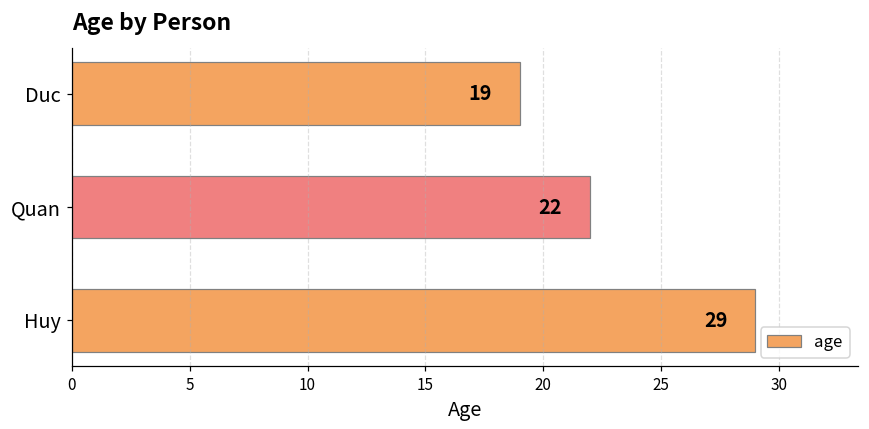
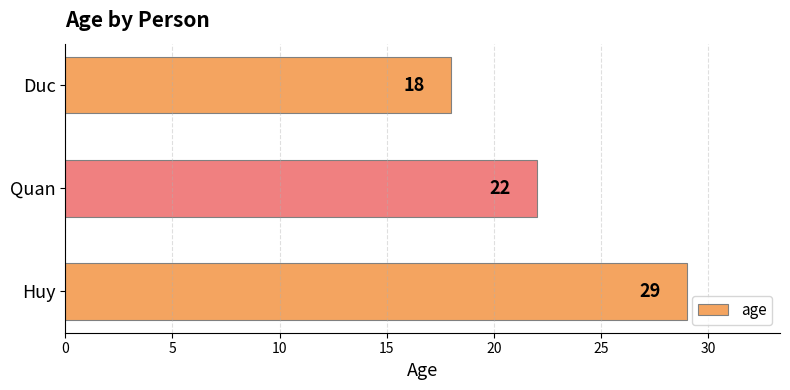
  {
-   "Duc": 19,
+   "Duc": 18,
    "Quan": 22,
    "Huy": 29
  }
